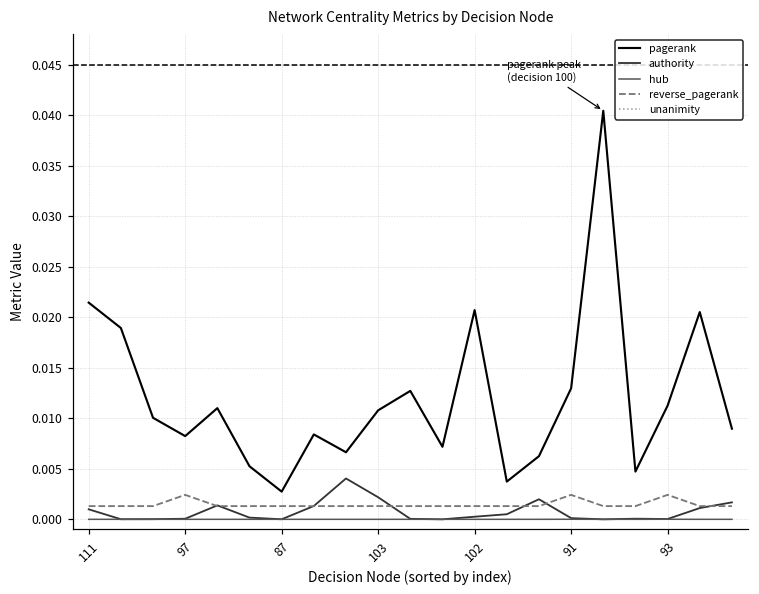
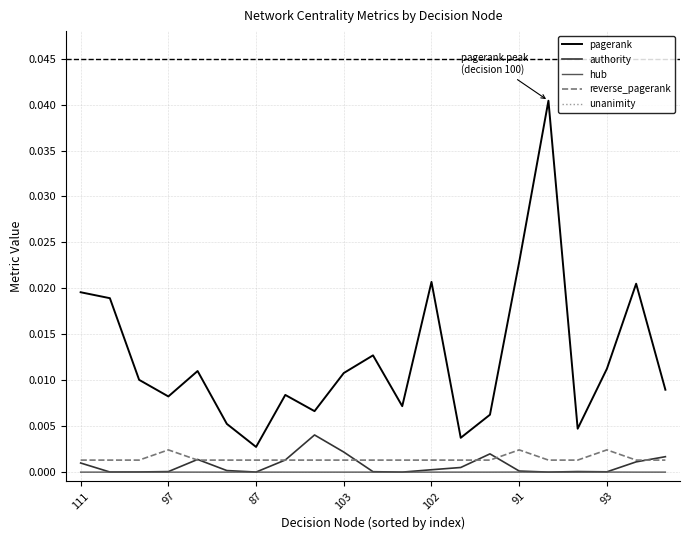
  {
    "pagerank": {
-     "111": 0.021,
+     "111": 0.020,
      "97": 0.008,
      "87": 0.003,
      "103": 0.011,
      "102": 0.021,
-     "91": 0.013,
+     "91": 0.023,
      "93": 0.011
    }
  }
